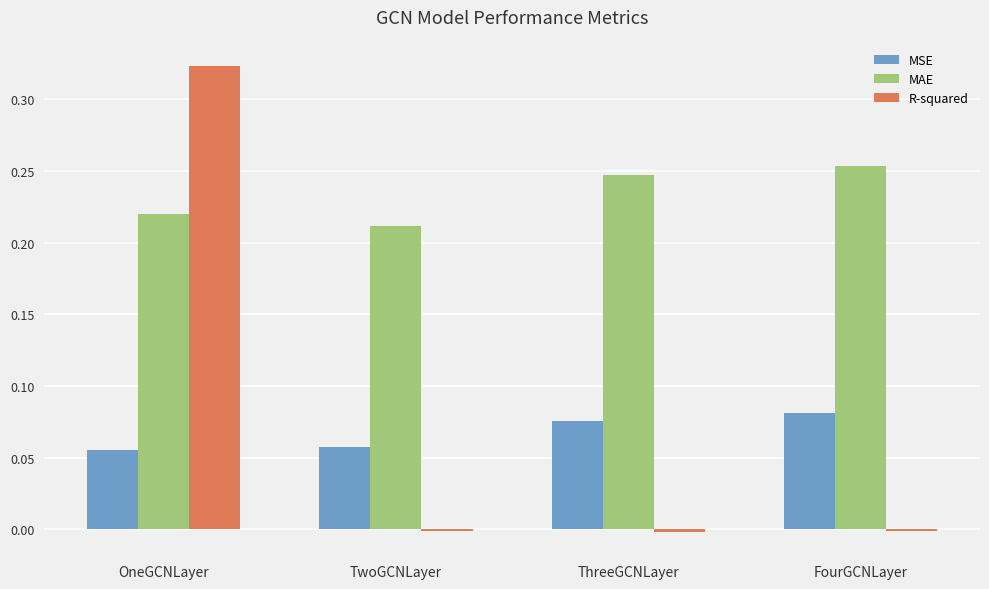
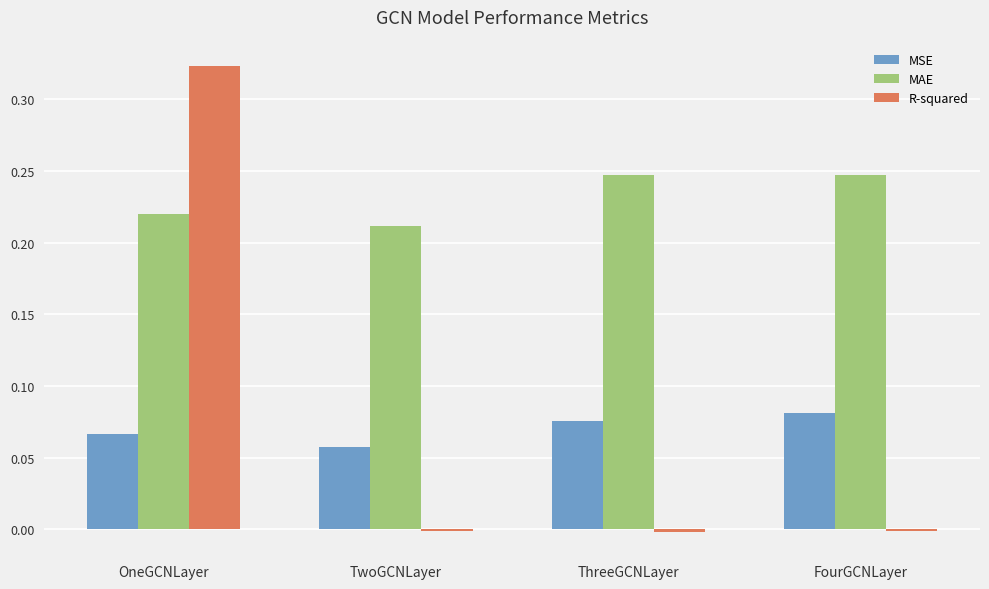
  {
    "MSE": {
-     "OneGCNLayer": 0.055,
+     "OneGCNLayer": 0.067,
      "TwoGCNLayer": 0.058,
      "ThreeGCNLayer": 0.075,
      "FourGCNLayer": 0.081
    },
    "MAE": {
      "OneGCNLayer": 0.220,
      "TwoGCNLayer": 0.212,
      "ThreeGCNLayer": 0.247,
-     "FourGCNLayer": 0.253
+     "FourGCNLayer": 0.247
    },
    "R-squared": {
      "OneGCNLayer": 0.323,
      "ThreeGCNLayer": -0.002
    }
  }
